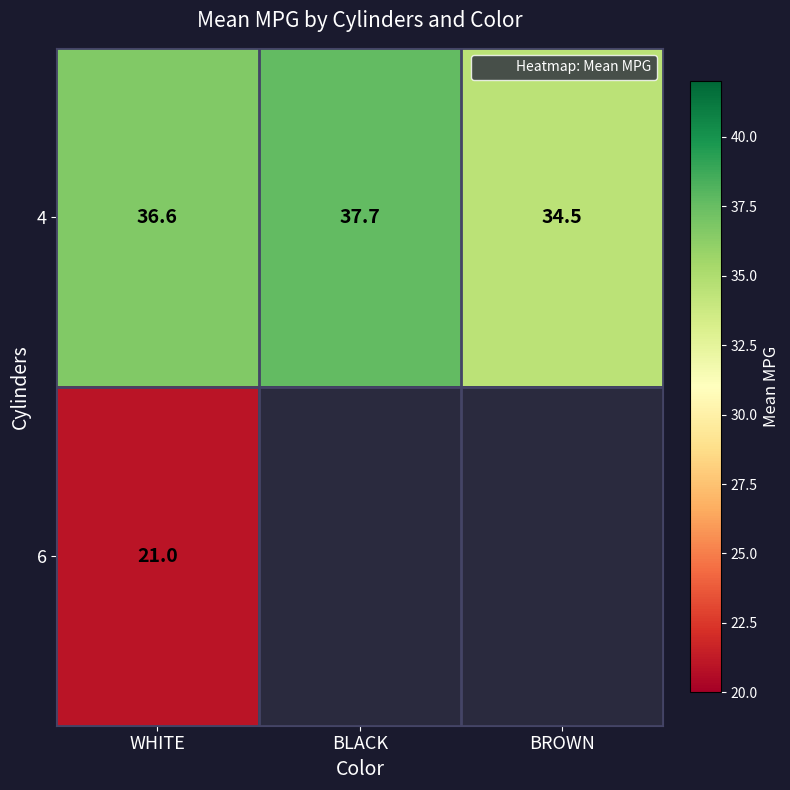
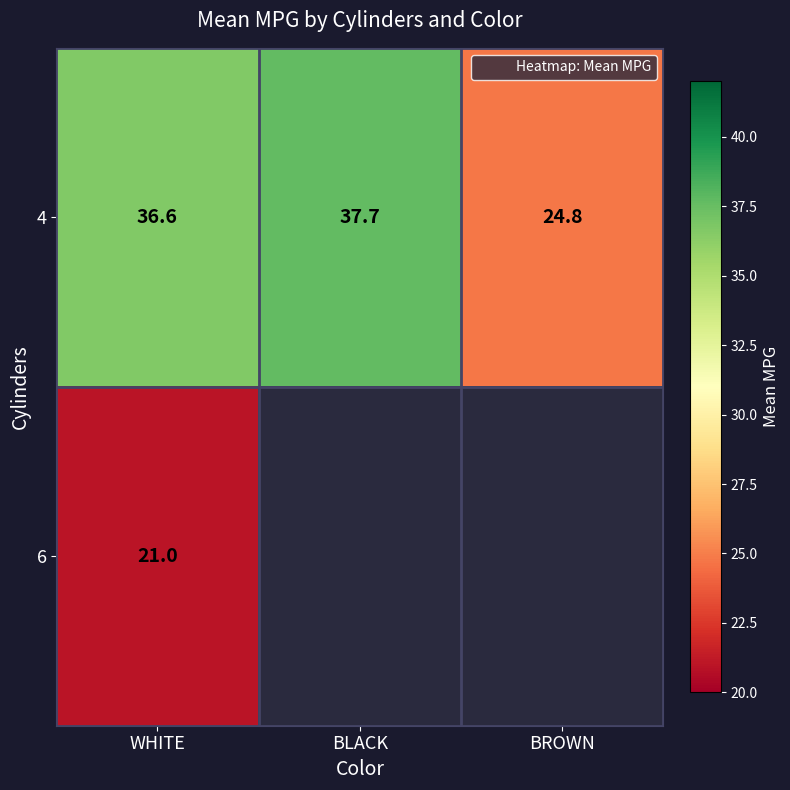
  {
    "4": {
      "WHITE": 36.6,
      "BLACK": 37.7,
-     "BROWN": 34.5
+     "BROWN": 24.8
    },
    "6": {
      "WHITE": 21.0
    }
  }
